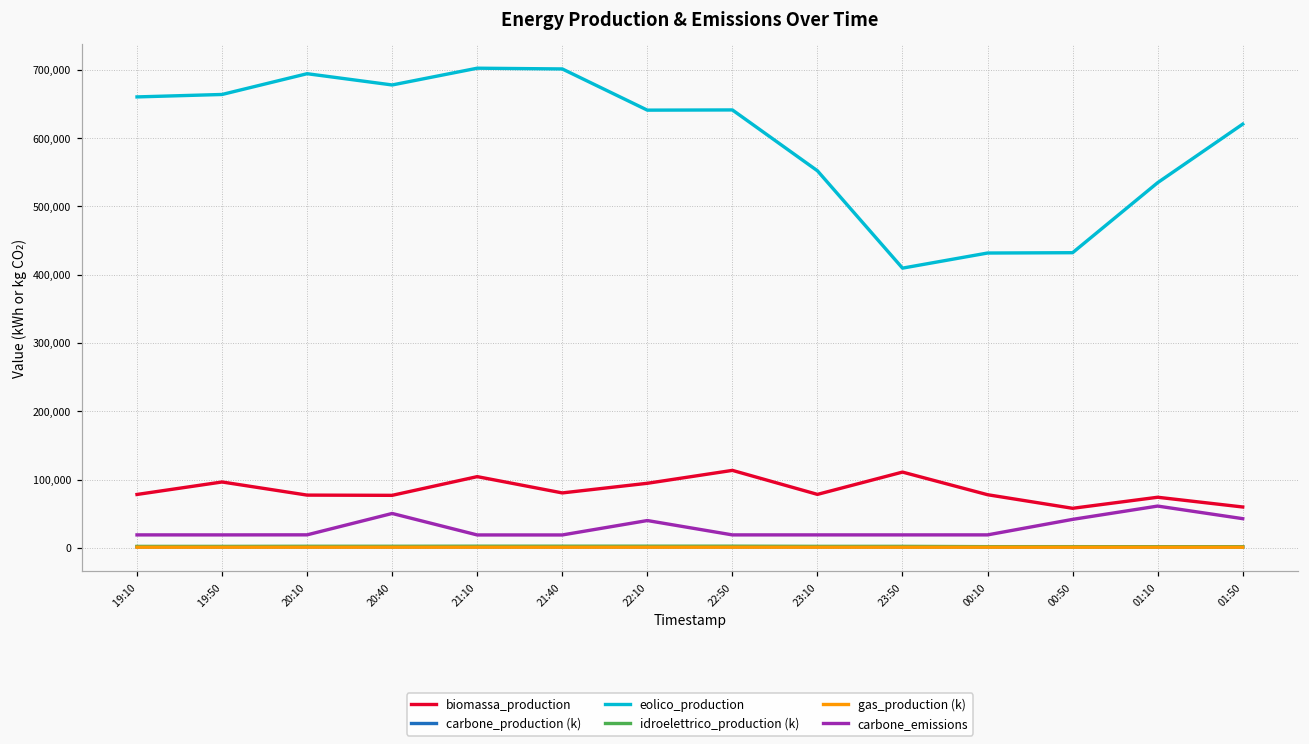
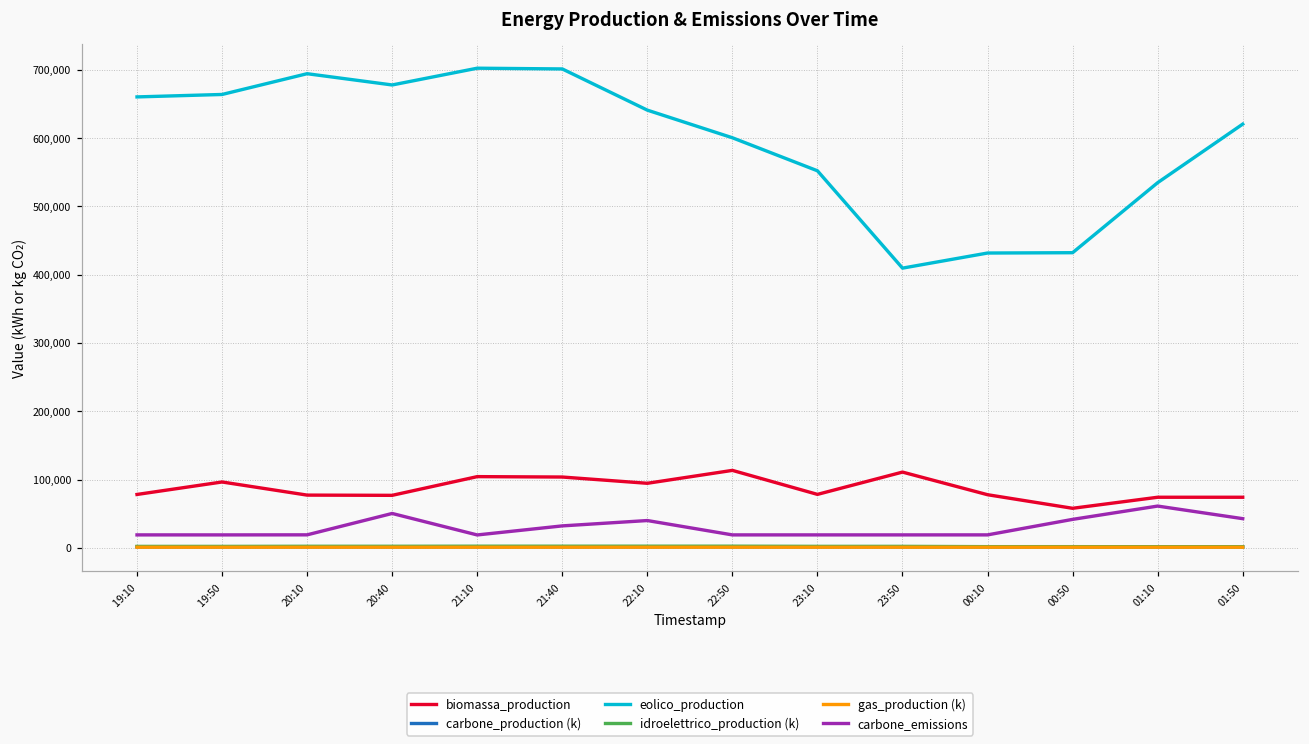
  {
    "biomassa_production": {
      "19:10": "80,000",
      "19:50": "100,000",
      "20:10": "80,000",
      "20:40": "80,000",
      "21:10": "100,000",
-     "21:40": "80,000",
+     "21:40": "100,000",
      "22:10": "90,000",
      "22:50": "110,000",
      "23:10": "80,000",
      "23:50": "110,000",
      "00:10": "80,000",
      "00:50": "60,000",
      "01:10": "70,000",
-     "01:50": "60,000"
+     "01:50": "70,000"
    },
    "eolico_production": {
      "19:10": "660,000",
      "19:50": "660,000",
      "20:10": "690,000",
      "20:40": "680,000",
      "21:10": "700,000",
      "21:40": "700,000",
      "22:10": "640,000",
-     "22:50": "640,000",
+     "22:50": "600,000",
      "23:10": "550,000",
      "23:50": "410,000",
      "00:10": "430,000",
      "00:50": "430,000",
      "01:10": "530,000",
      "01:50": "620,000"
    },
    "carbone_emissions": {
      "19:10": "20,000",
      "19:50": "20,000",
      "20:10": "20,000",
      "20:40": "50,000",
      "21:10": "20,000",
-     "21:40": "20,000",
+     "21:40": "30,000",
      "22:10": "40,000",
      "22:50": "20,000",
      "23:10": "20,000",
      "23:50": "20,000",
      "00:10": "20,000",
      "00:50": "40,000",
      "01:10": "60,000",
      "01:50": "40,000"
    }
  }
